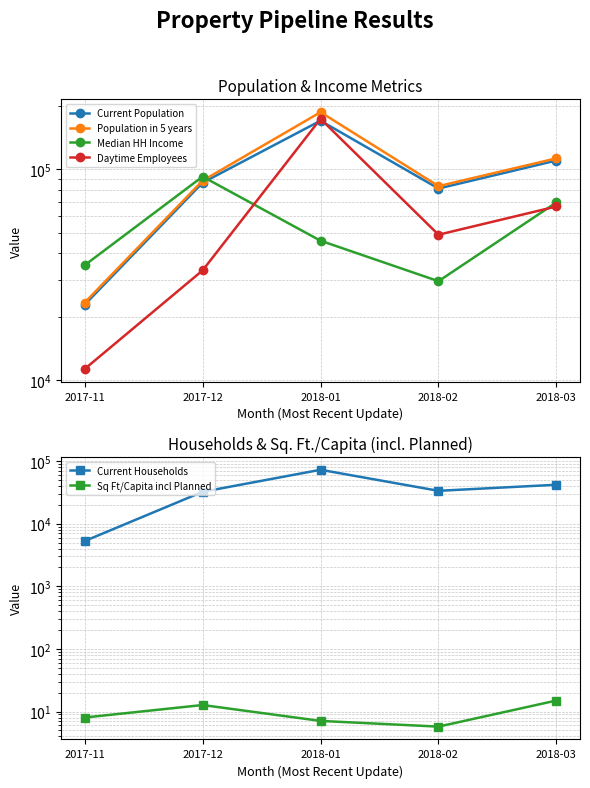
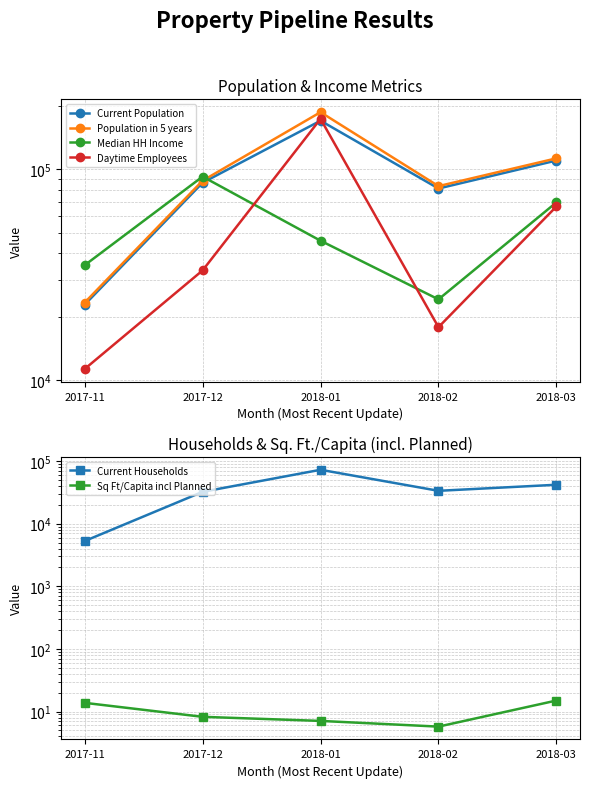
  {
    "Population & Income Metrics": {
      "Population in 5 years": {
        "2018-01": 190000
      },
      "Median HH Income": {
        "2017-11": 35000,
        "2017-12": 90000,
        "2018-01": 46000,
-       "2018-02": 30000,
+       "2018-02": 24000,
        "2018-03": 70000
      },
      "Daytime Employees": {
        "2017-11": 11000,
        "2017-12": 33000,
-       "2018-02": 49000,
+       "2018-02": 18000,
        "2018-03": 67000
      }
    },
    "Households & Sq. Ft./Capita (incl. Planned)": {
      "Current Households": {
        "2017-11": 5000,
        "2018-01": 70000,
        "2018-02": 30000,
        "2018-03": 40000
      },
      "Sq Ft/Capita incl Planned": {
-       "2017-11": 8,
-       "2017-12": 13,
+       "2017-11": 14,
+       "2017-12": 8,
        "2018-01": 7,
        "2018-02": 6,
        "2018-03": 15
      }
    }
  }
